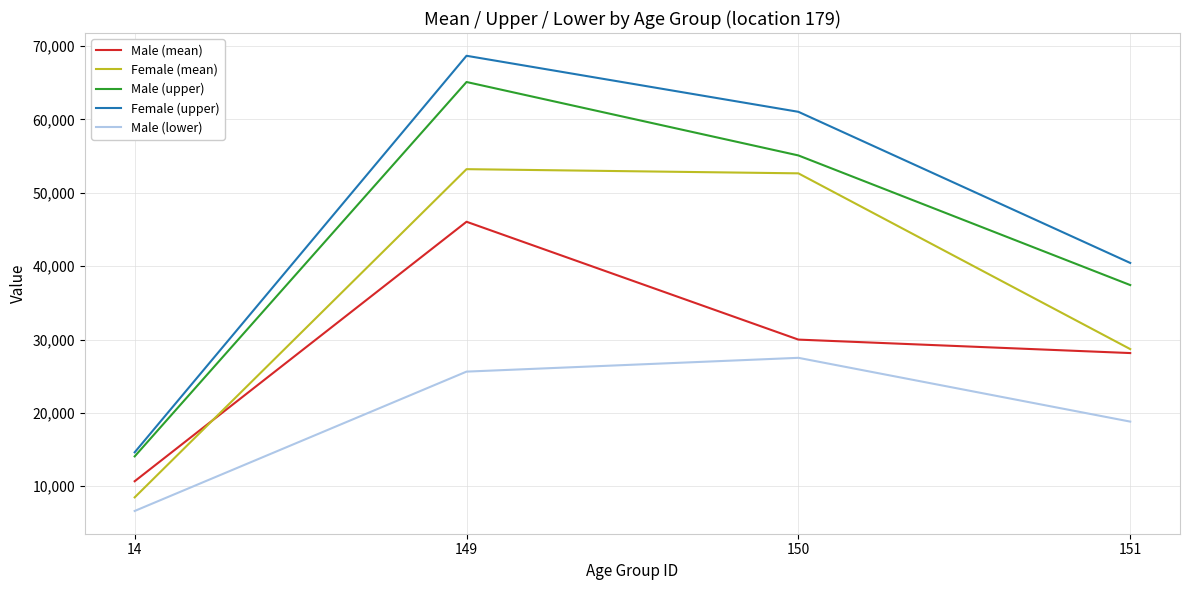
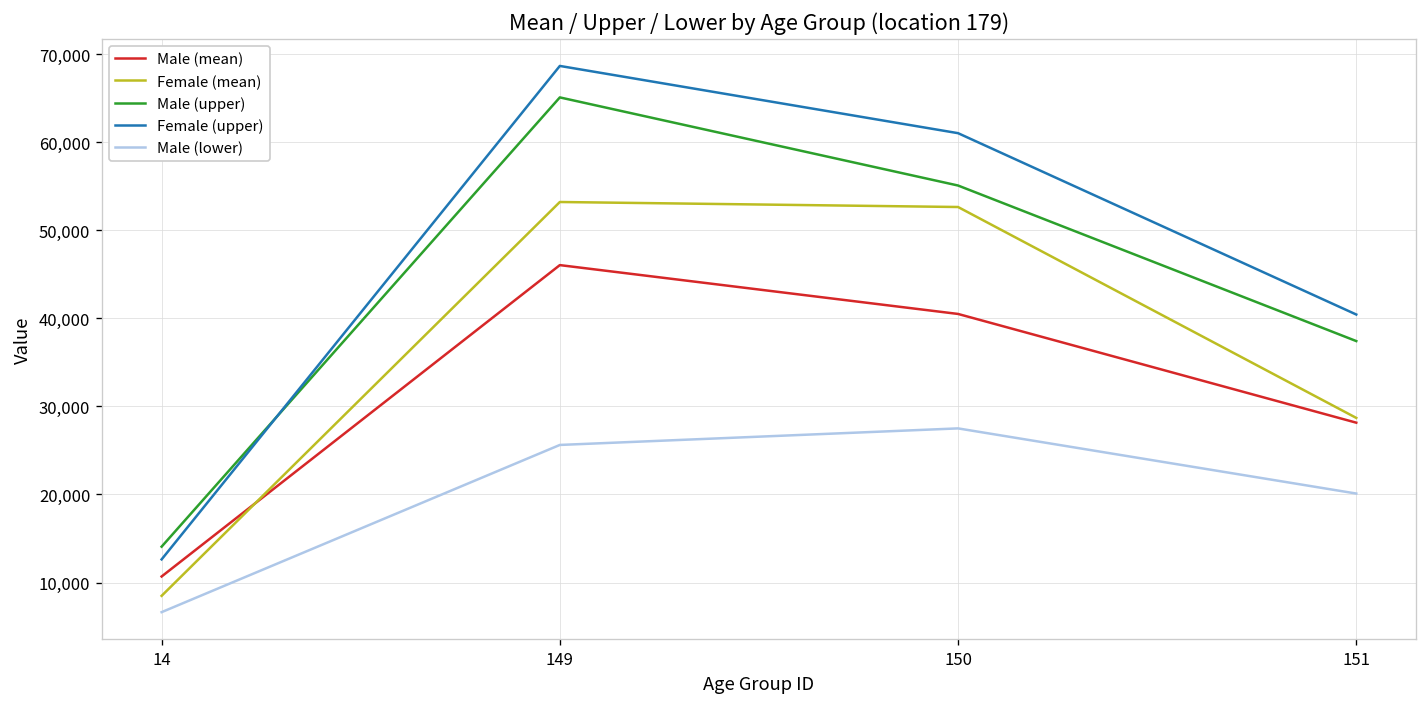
  {
    "Male (mean)": {
      "14": "11,000",
      "149": "46,000",
-     "150": "30,000",
+     "150": "41,000",
      "151": "28,000"
    },
    "Female (mean)": {
      "14": "8,000",
      "149": "53,000",
      "150": "53,000",
      "151": "29,000"
    },
    "Male (upper)": {
      "14": "14,000",
      "149": "65,000",
      "150": "55,000",
      "151": "37,000"
    },
    "Female (upper)": {
-     "14": "15,000",
+     "14": "13,000",
      "149": "69,000",
      "150": "61,000",
      "151": "40,000"
    },
    "Male (lower)": {
      "14": "7,000",
      "149": "26,000",
      "150": "28,000",
-     "151": "19,000"
+     "151": "20,000"
    }
  }
